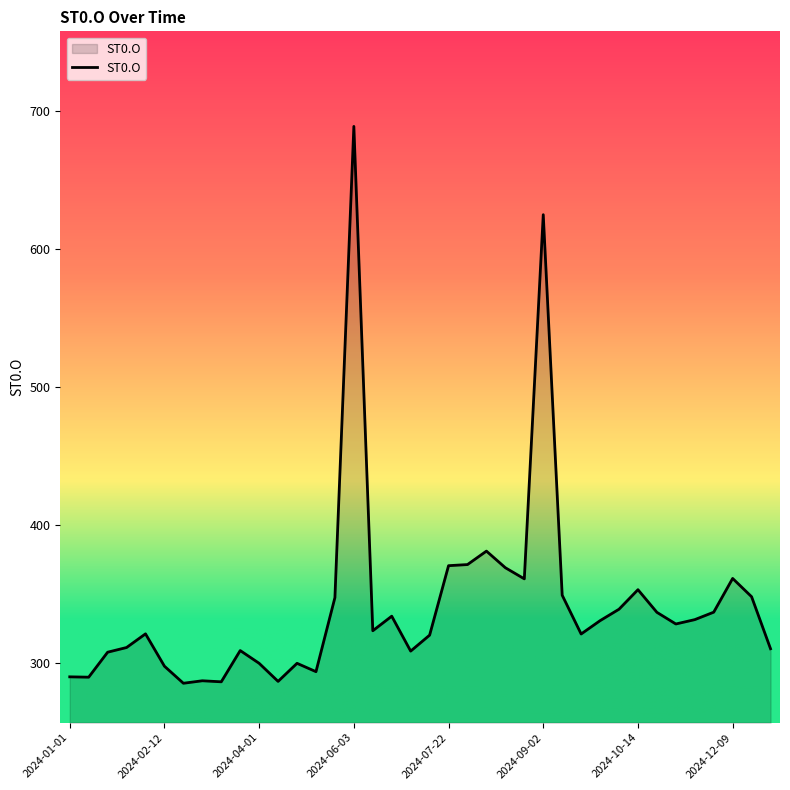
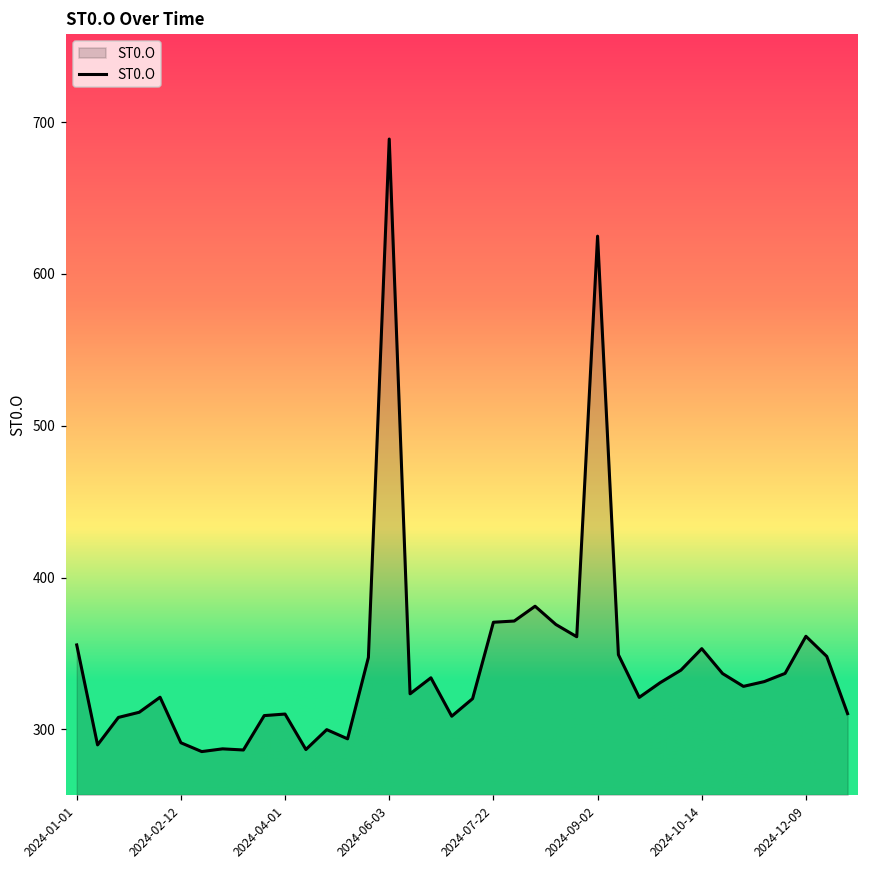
  {
-   "2024-01-01": 290,
-   "2024-02-12": 298,
-   "2024-04-01": 300,
+   "2024-01-01": 356,
+   "2024-02-12": 291,
+   "2024-04-01": 310,
    "2024-06-03": 689,
    "2024-07-22": 371,
    "2024-09-02": 625,
    "2024-10-14": 353,
    "2024-12-09": 361
  }
